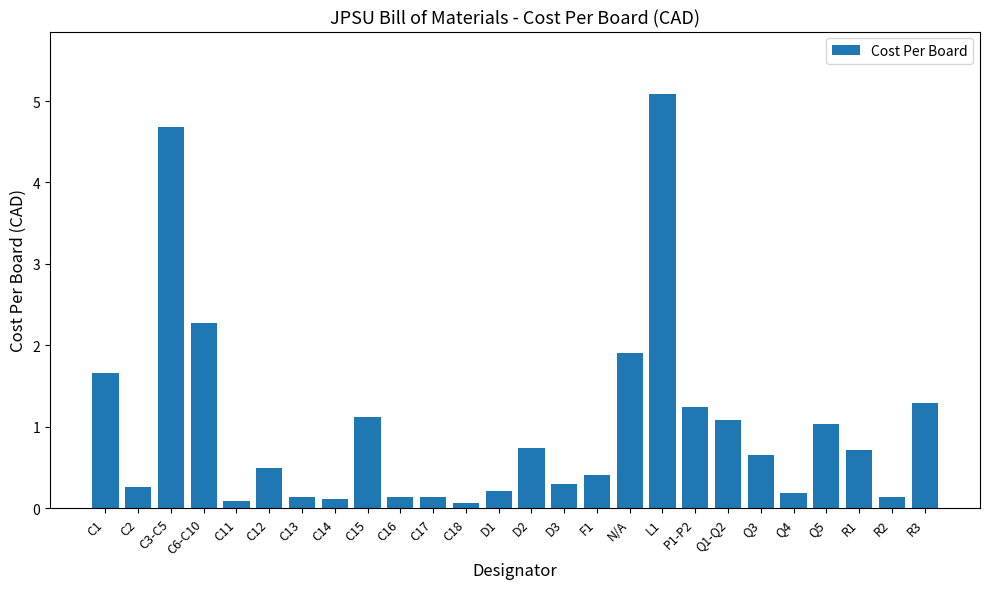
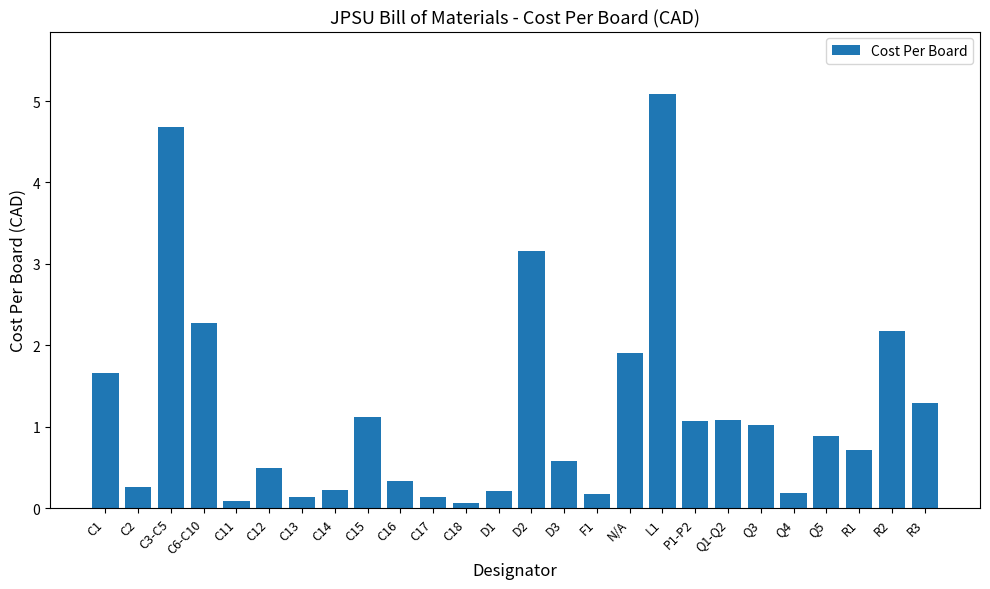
  {
    "C1": 1.7,
    "C2": 0.3,
    "C3-C5": 4.7,
    "C6-C10": 2.3,
    "C11": 0.1,
    "C12": 0.5,
    "C13": 0.1,
-   "C14": 0.1,
+   "C14": 0.2,
    "C15": 1.1,
-   "C16": 0.1,
+   "C16": 0.3,
    "C17": 0.1,
    "C18": 0.1,
    "D1": 0.2,
-   "D2": 0.7,
-   "D3": 0.3,
-   "F1": 0.4,
+   "D2": 3.2,
+   "D3": 0.6,
+   "F1": 0.2,
    "N/A": 1.9,
    "L1": 5.1,
-   "P1-P2": 1.2,
+   "P1-P2": 1.1,
    "Q1-Q2": 1.1,
-   "Q3": 0.7,
+   "Q3": 1.0,
    "Q4": 0.2,
-   "Q5": 1.0,
+   "Q5": 0.9,
    "R1": 0.7,
-   "R2": 0.1,
+   "R2": 2.2,
    "R3": 1.3
  }
